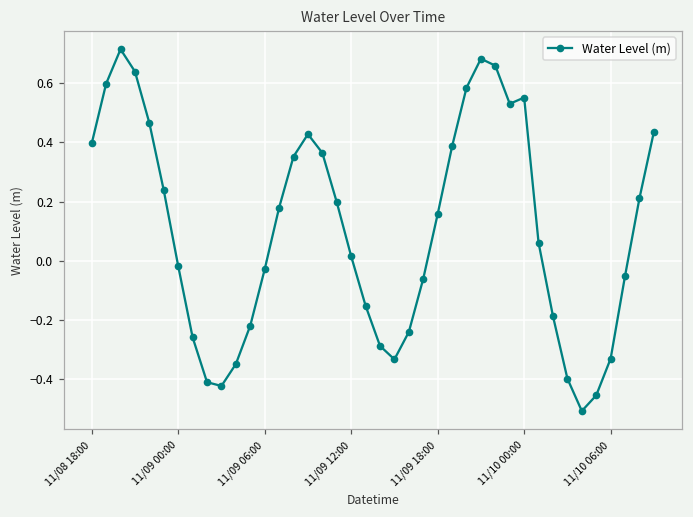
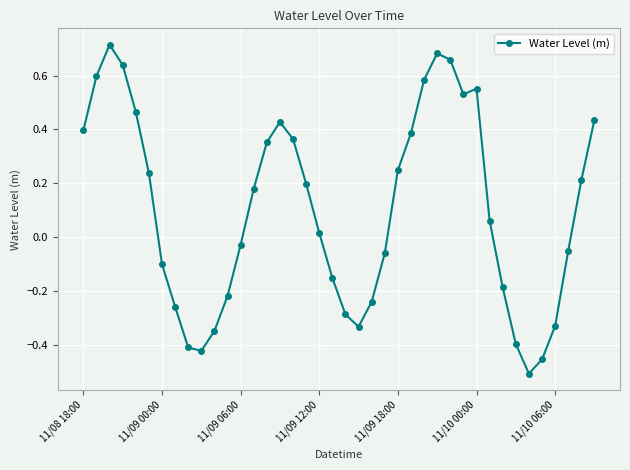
  {
    "11/08 18:00": 0.40,
-   "11/09 00:00": -0.02,
+   "11/09 00:00": -0.10,
    "11/09 06:00": -0.03,
    "11/09 12:00": 0.02,
-   "11/09 18:00": 0.16,
+   "11/09 18:00": 0.25,
    "11/10 00:00": 0.55,
    "11/10 06:00": -0.33
  }
